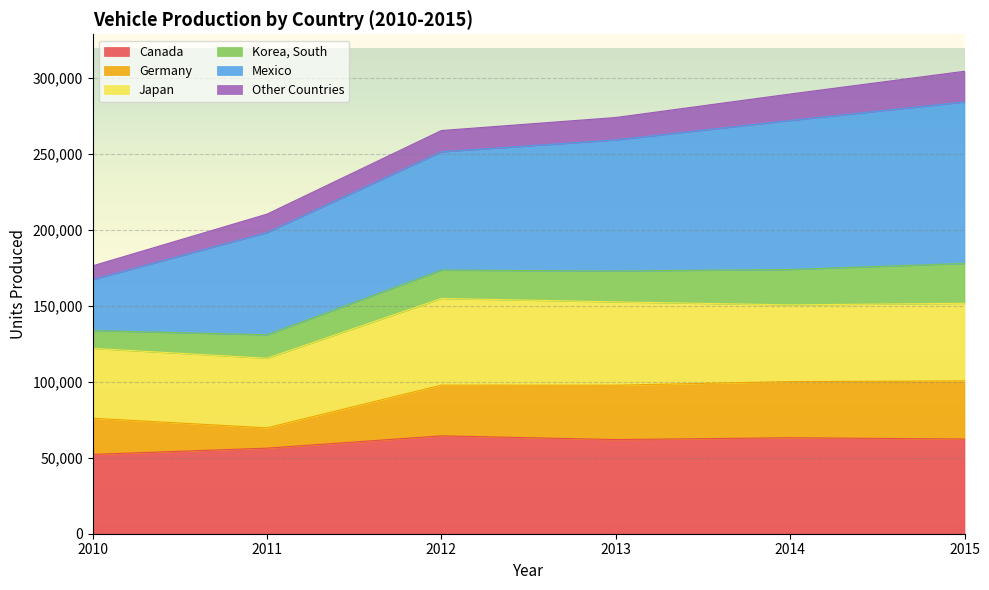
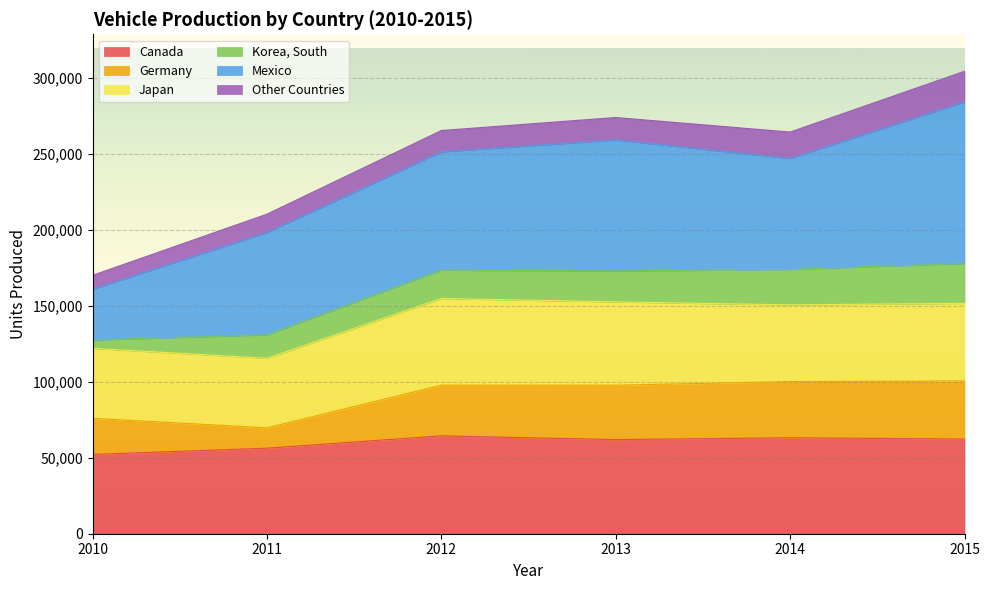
  {
    "Canada": {
      "2010": "52,000",
      "2011": "56,000",
      "2012": "64,000",
      "2013": "62,000",
      "2014": "63,000",
      "2015": "62,000"
    },
    "Germany": {
      "2010": "24,000",
      "2011": "13,000",
      "2012": "33,000",
      "2013": "36,000",
      "2014": "37,000",
      "2015": "38,000"
    },
    "Japan": {
      "2010": "46,000",
      "2011": "46,000",
      "2012": "57,000",
      "2013": "55,000",
      "2014": "50,000",
      "2015": "51,000"
    },
    "Korea, South": {
-     "2010": "12,000",
+     "2010": "6,000",
      "2011": "15,000",
      "2012": "19,000",
      "2013": "20,000",
      "2014": "23,000",
      "2015": "26,000"
    },
    "Mexico": {
      "2010": "33,000",
      "2011": "67,000",
      "2012": "78,000",
      "2013": "86,000",
-     "2014": "98,000",
+     "2014": "73,000",
      "2015": "106,000"
    },
    "Other Countries": {
      "2010": "9,000",
      "2011": "12,000",
      "2012": "14,000",
      "2013": "15,000",
      "2014": "17,000",
      "2015": "20,000"
    }
  }
